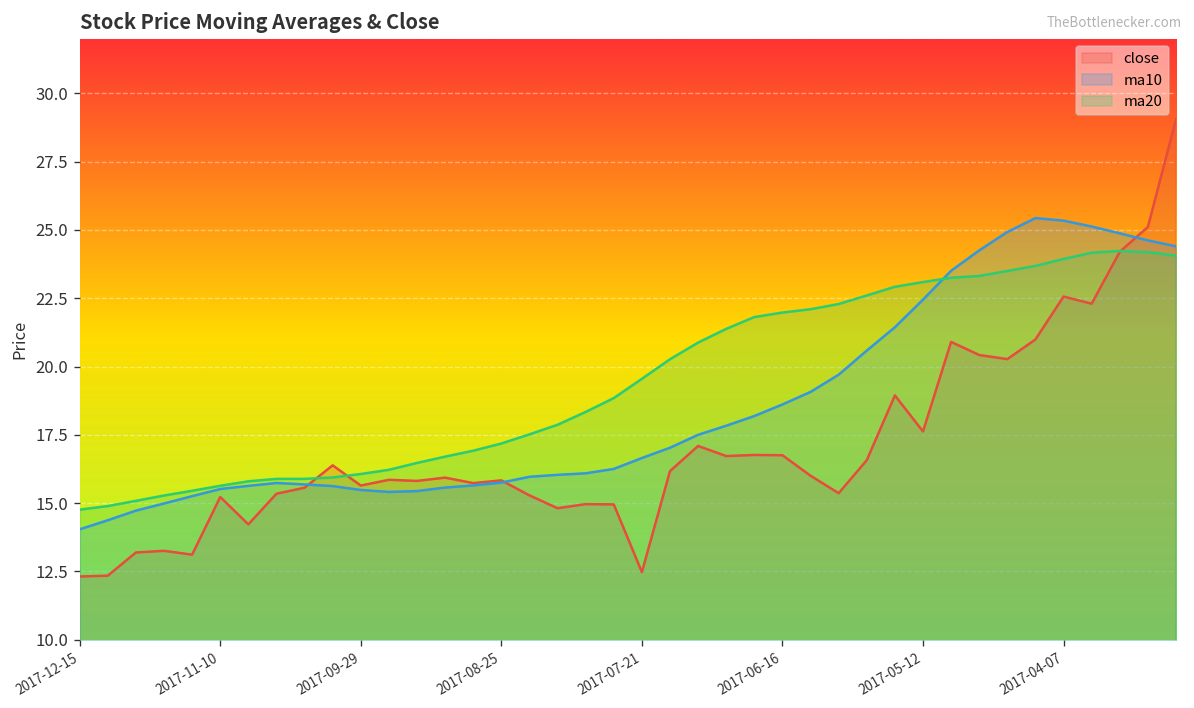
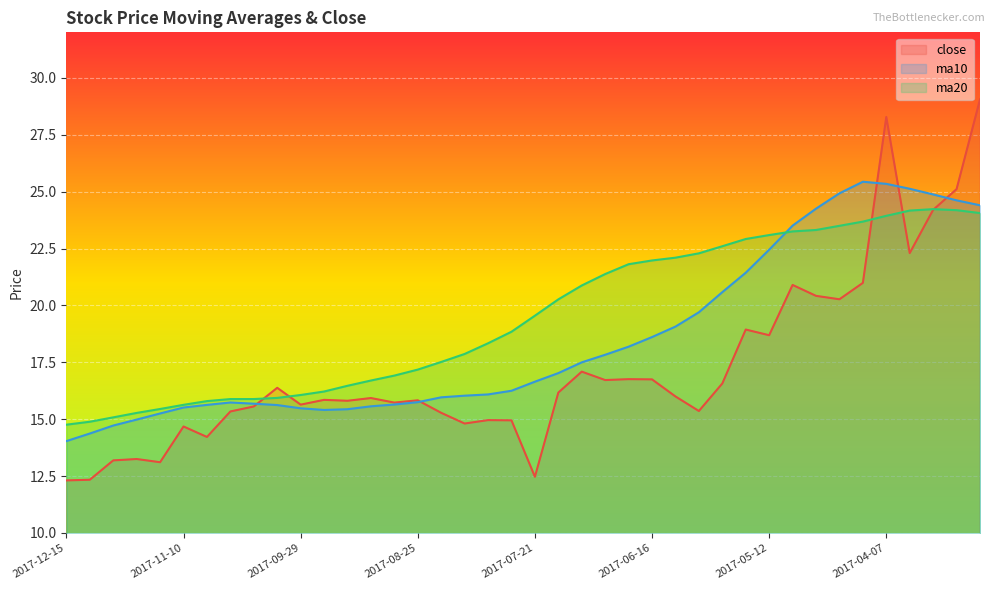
  {
    "close": {
      "2017-12-15": 12.3,
-     "2017-11-10": 15.2,
+     "2017-11-10": 14.7,
      "2017-09-29": 15.6,
      "2017-07-21": 12.5,
      "2017-06-16": 16.8,
-     "2017-05-12": 17.6,
-     "2017-04-07": 22.6
+     "2017-05-12": 18.7,
+     "2017-04-07": 28.3
    }
  }
